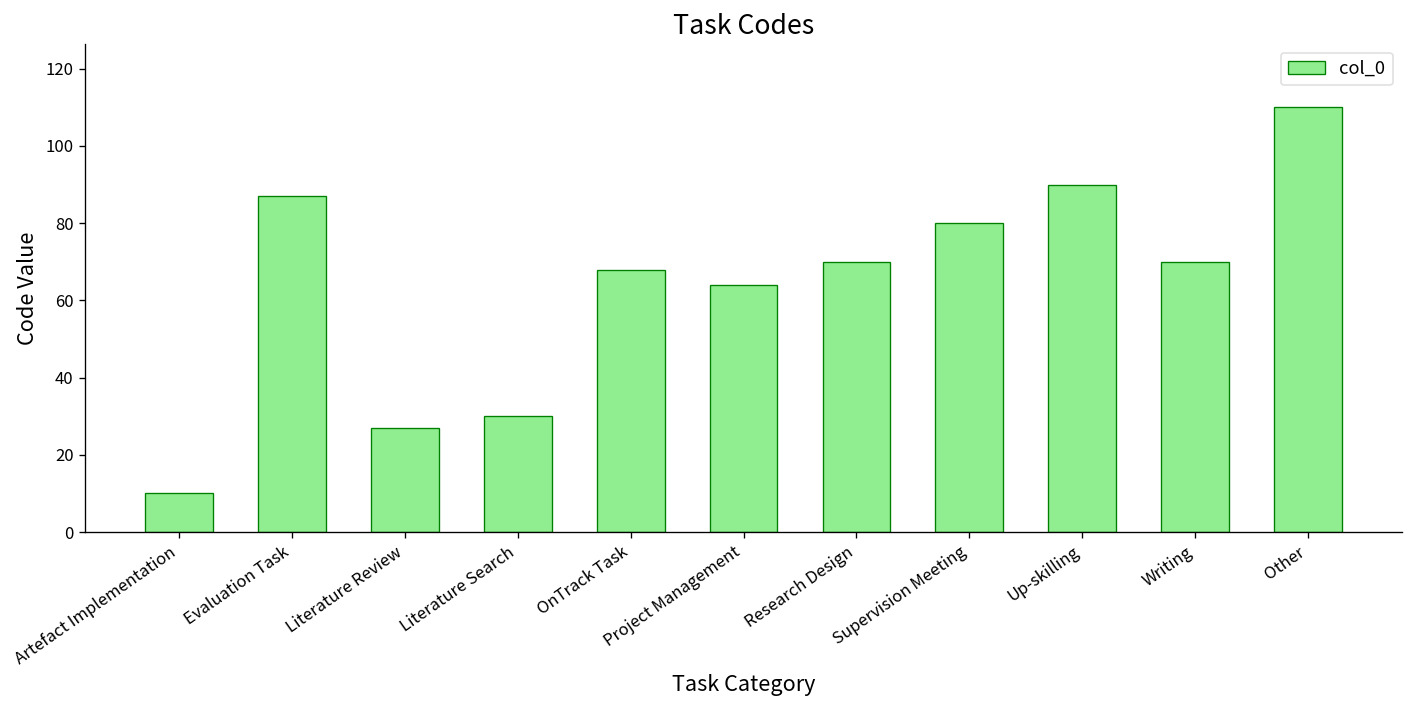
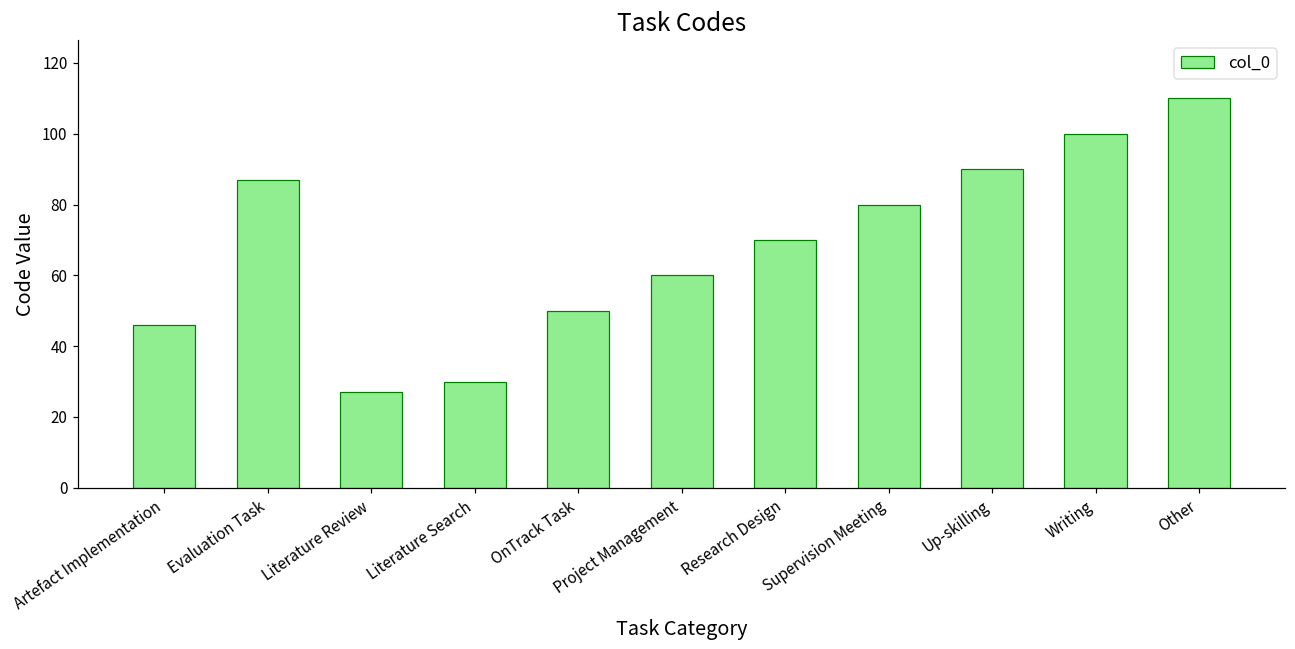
  {
-   "Artefact Implementation": 10,
+   "Artefact Implementation": 46,
    "Evaluation Task": 87,
    "Literature Review": 27,
    "Literature Search": 30,
-   "OnTrack Task": 68,
-   "Project Management": 64,
+   "OnTrack Task": 50,
+   "Project Management": 60,
    "Research Design": 70,
    "Supervision Meeting": 80,
    "Up-skilling": 90,
-   "Writing": 70,
+   "Writing": 100,
    "Other": 110
  }
